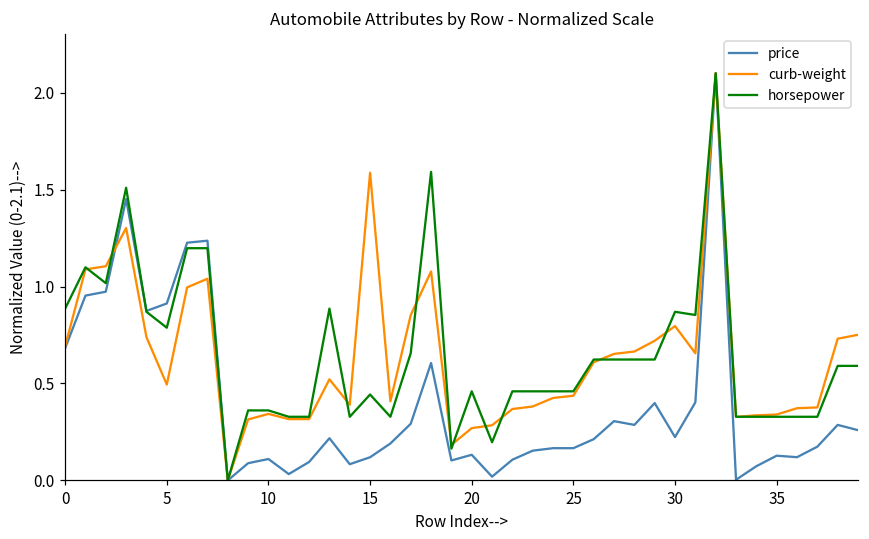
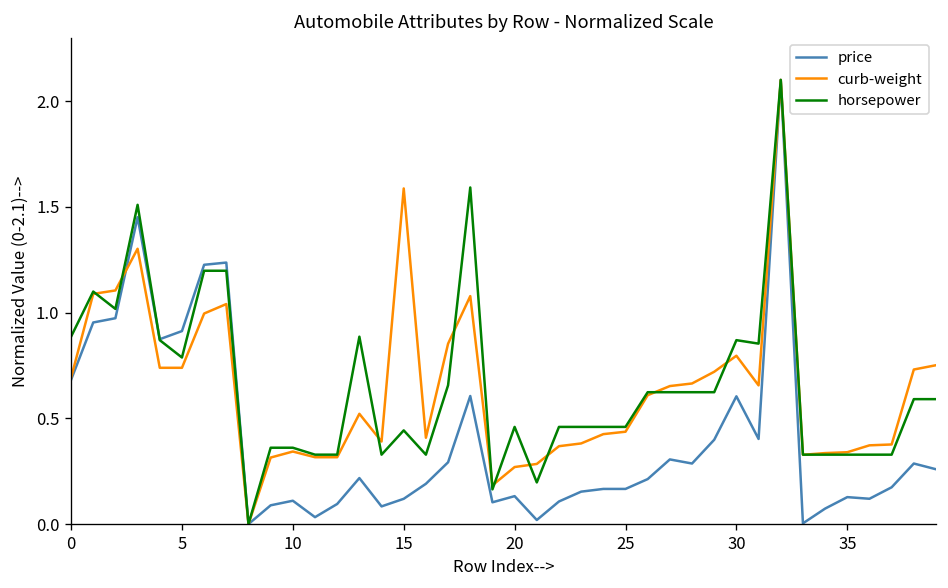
  {
    "price": {
      "5": 0.91,
      "10": 0.11,
      "15": 0.12,
      "20": 0.13,
      "25": 0.17,
-     "30": 0.22,
+     "30": 0.60,
      "35": 0.13
    },
    "curb-weight": {
-     "5": 0.49,
+     "5": 0.74,
      "10": 0.34,
      "15": 1.59,
      "20": 0.27,
      "25": 0.44,
      "30": 0.80
    },
    "horsepower": {
      "0": 0.89,
      "5": 0.79,
      "10": 0.36,
      "15": 0.44,
      "20": 0.46,
      "25": 0.46,
      "30": 0.87
    }
  }
